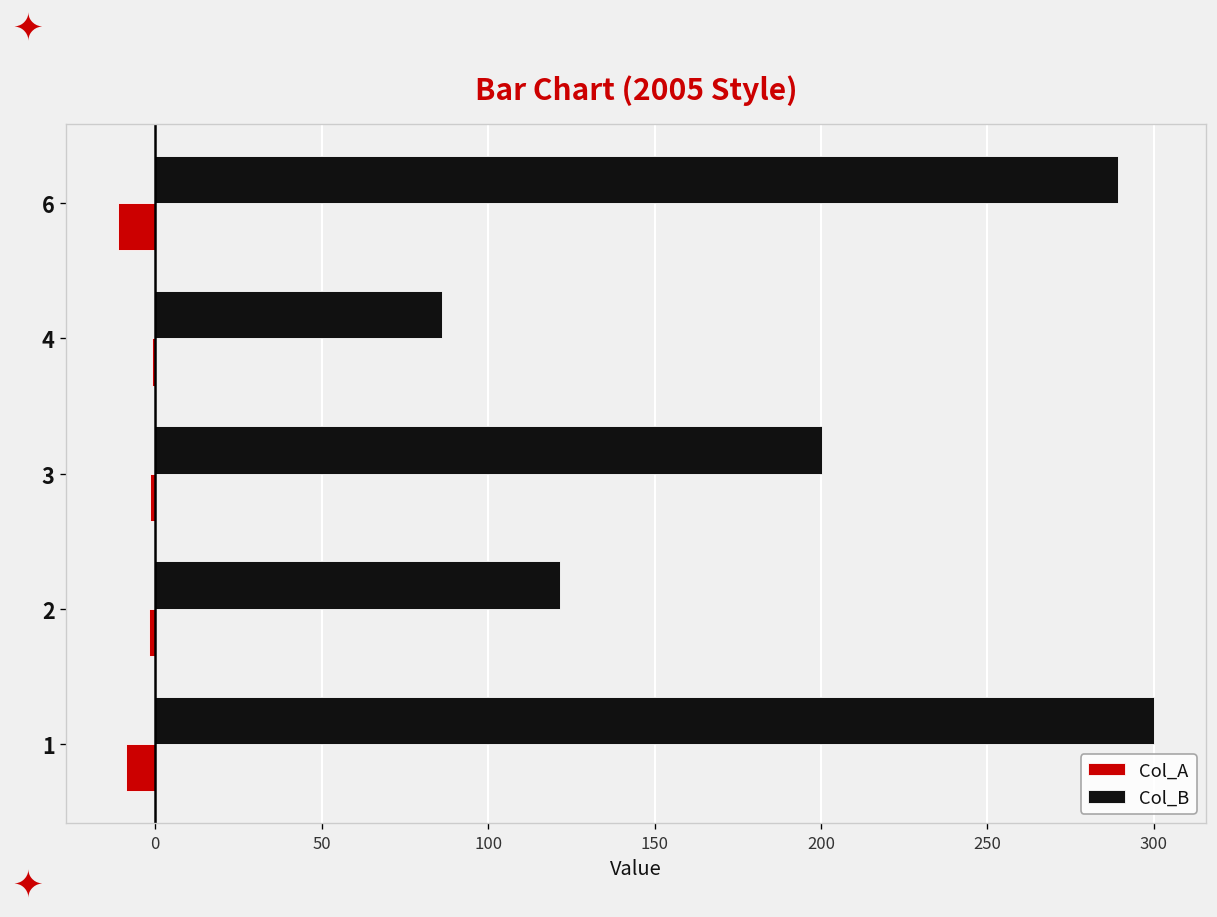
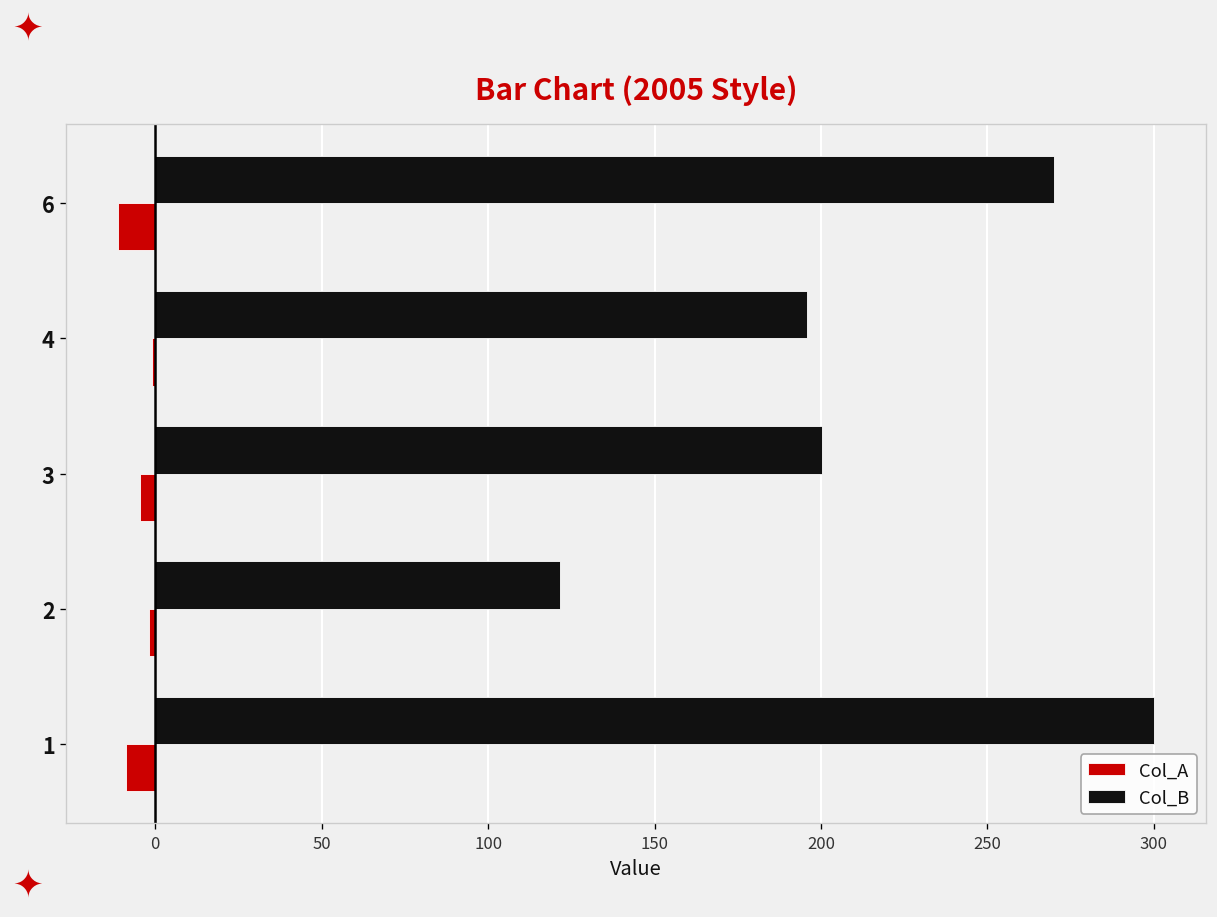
  {
    "Col_A": {
      "6": -11,
      "4": -1,
-     "3": -2,
+     "3": -4,
      "2": -2,
      "1": -9
    },
    "Col_B": {
-     "6": 289,
-     "4": 86,
+     "6": 270,
+     "4": 196,
      "3": 200,
      "2": 122,
      "1": 300
    }
  }
